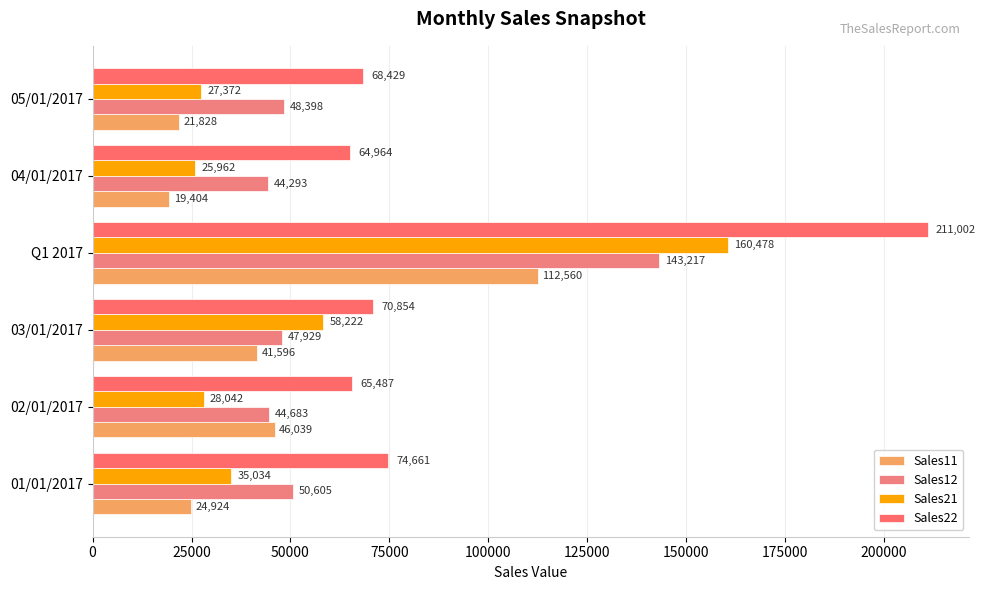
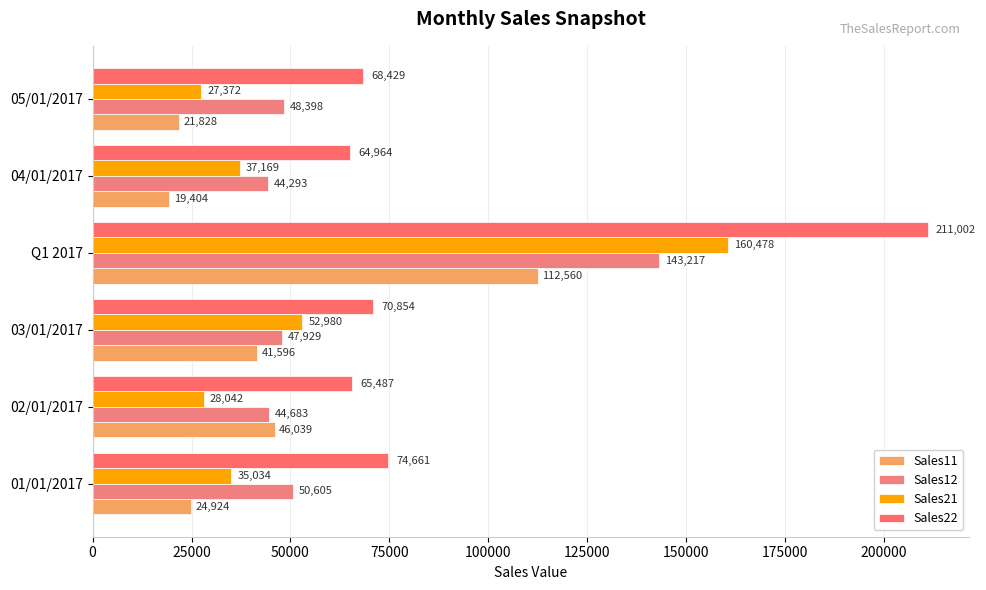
  {
    "Sales21": {
      "05/01/2017": "27,372",
-     "04/01/2017": "25,962",
+     "04/01/2017": "37,169",
      "Q1 2017": "160,478",
-     "03/01/2017": "58,222",
+     "03/01/2017": "52,980",
      "02/01/2017": "28,042",
      "01/01/2017": "35,034"
    }
  }
